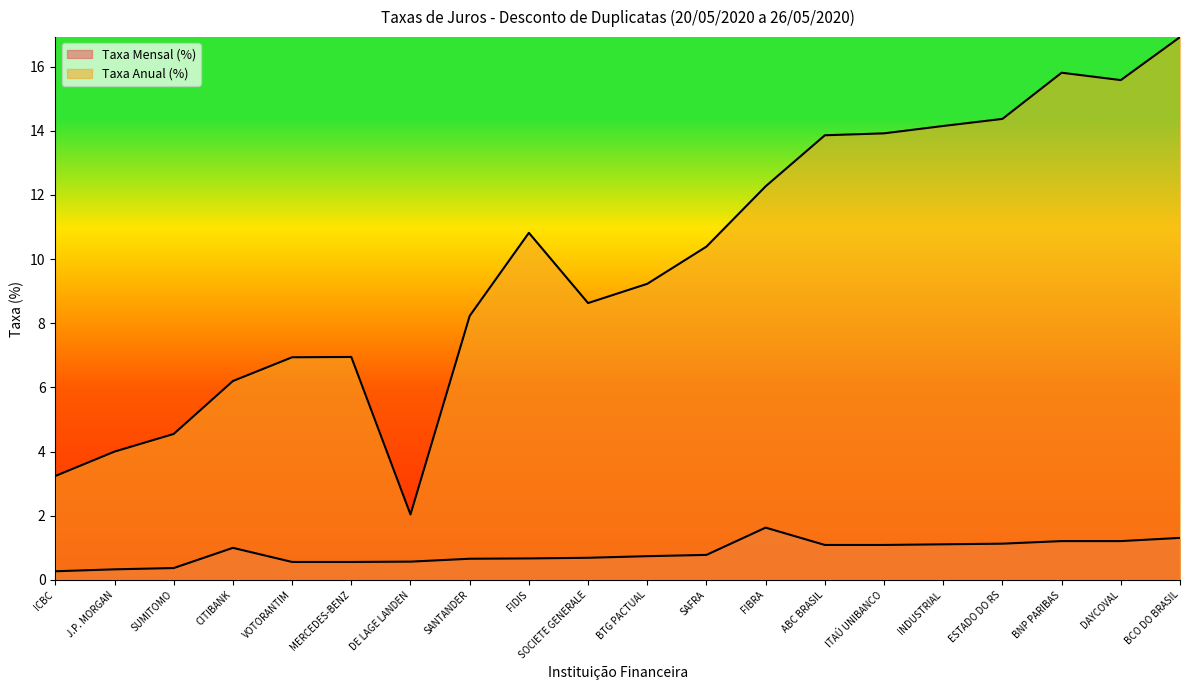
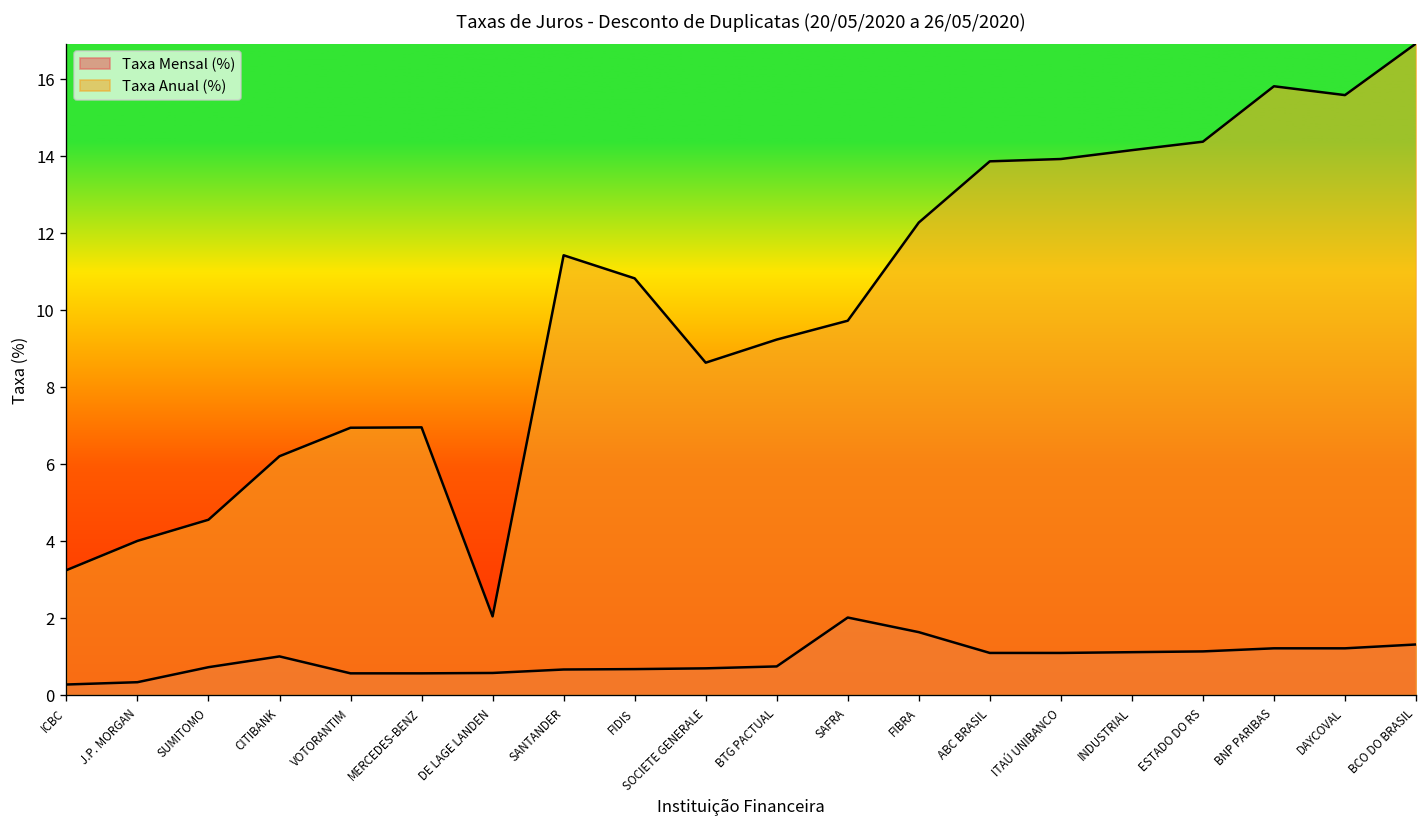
  {
    "Taxa Mensal (%)": {
      "ICBC": 0.3,
      "J.P. MORGAN": 0.3,
-     "SUMITOMO": 0.4,
+     "SUMITOMO": 0.7,
      "CITIBANK": 1.0,
      "VOTORANTIM": 0.6,
      "MERCEDES-BENZ": 0.6,
      "DE LAGE LANDEN": 0.6,
      "SANTANDER": 0.7,
      "FIDIS": 0.7,
      "SOCIETE GENERALE": 0.7,
      "BTG PACTUAL": 0.7,
-     "SAFRA": 0.8,
+     "SAFRA": 2.0,
      "FIBRA": 1.6,
      "ABC BRASIL": 1.1,
      "ITAÚ UNIBANCO": 1.1,
      "INDUSTRIAL": 1.1,
      "ESTADO DO RS": 1.1,
      "BNP PARIBAS": 1.2,
      "DAYCOVAL": 1.2,
      "BCO DO BRASIL": 1.3
    },
    "Taxa Anual (%)": {
      "ICBC": 3.2,
      "J.P. MORGAN": 4.0,
      "SUMITOMO": 4.6,
      "CITIBANK": 6.2,
      "VOTORANTIM": 6.9,
      "MERCEDES-BENZ": 7.0,
      "DE LAGE LANDEN": 2.0,
-     "SANTANDER": 8.2,
+     "SANTANDER": 11.4,
      "FIDIS": 10.8,
      "SOCIETE GENERALE": 8.6,
      "BTG PACTUAL": 9.2,
-     "SAFRA": 10.4,
+     "SAFRA": 9.7,
      "FIBRA": 12.3,
      "ABC BRASIL": 13.9,
      "ITAÚ UNIBANCO": 13.9,
      "INDUSTRIAL": 14.2,
      "ESTADO DO RS": 14.4,
      "BNP PARIBAS": 15.8,
      "DAYCOVAL": 15.6,
      "BCO DO BRASIL": 16.9
    }
  }
